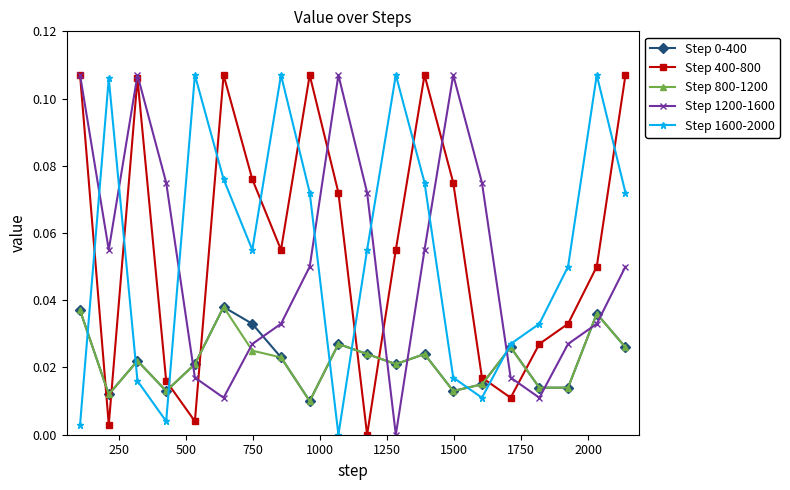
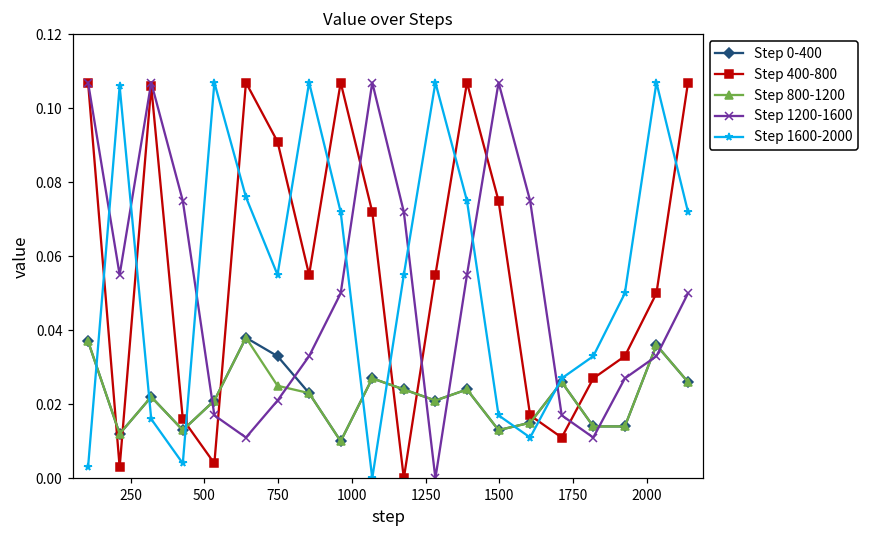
  {
    "Step 0-400": {
      "750": 0.033
    },
    "Step 400-800": {
-     "750": 0.076
+     "750": 0.091
    },
    "Step 800-1200": {
      "750": 0.025
    },
    "Step 1200-1600": {
-     "750": 0.027
+     "750": 0.021
    },
    "Step 1600-2000": {
      "750": 0.055
    }
  }
